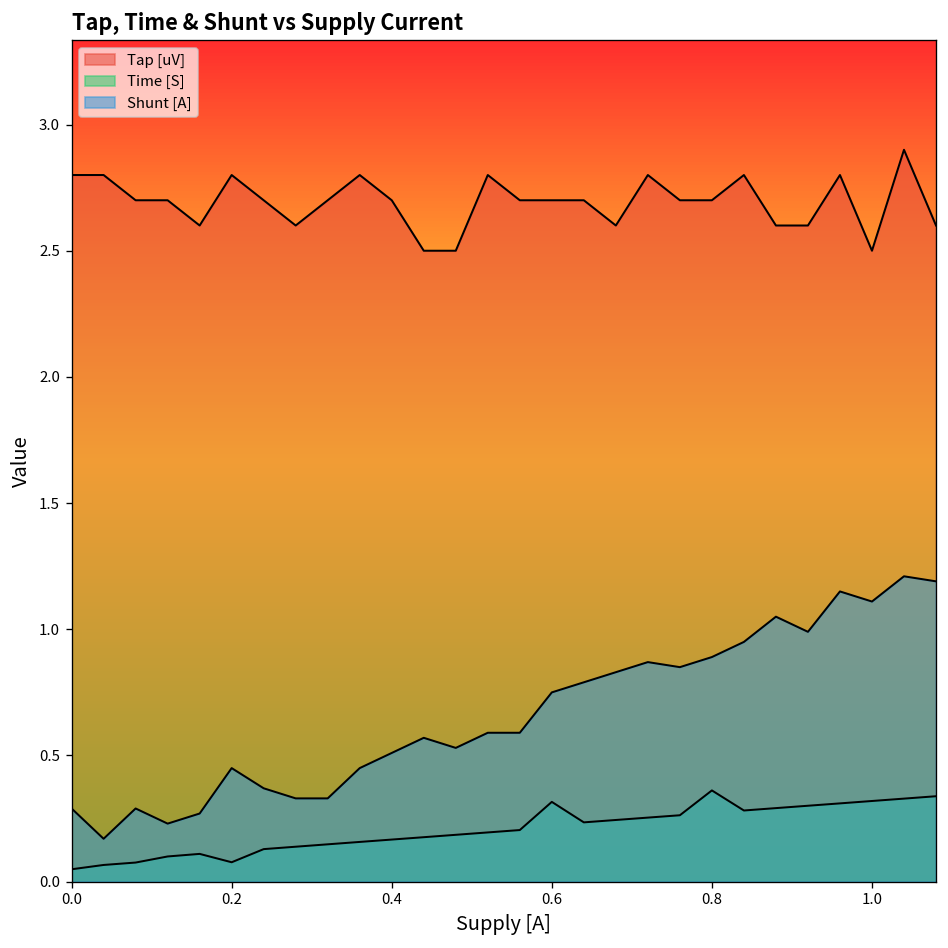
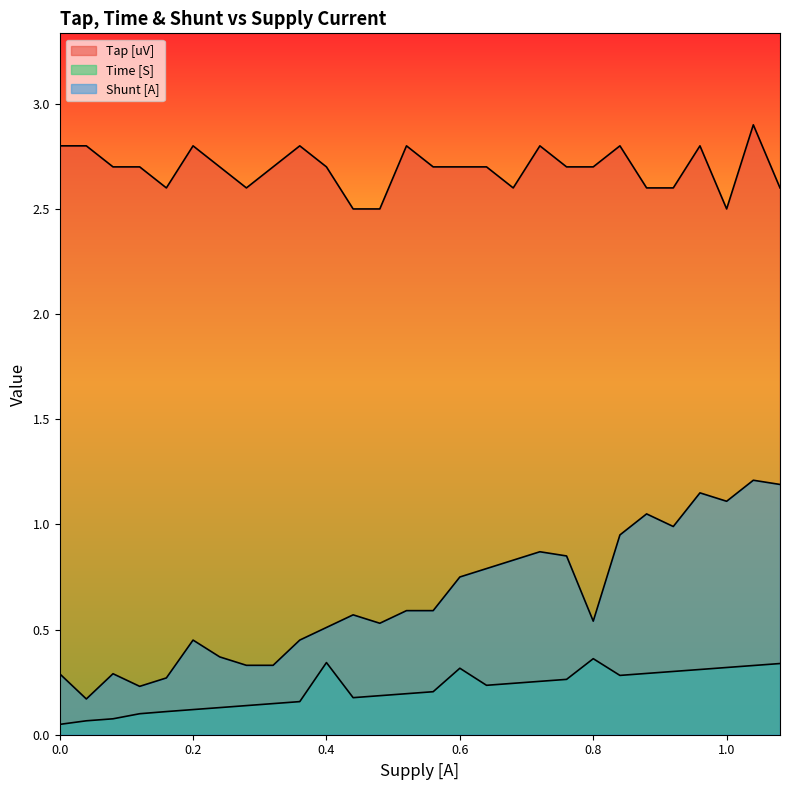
  {
    "Tap [uV]": {
      "0.0": 2.80,
      "0.2": 2.80,
      "0.4": 2.70,
      "0.6": 2.70,
      "0.8": 2.70,
      "1.0": 2.50
    },
    "Time [S]": {
      "0.0": 0.05,
-     "0.2": 0.08,
-     "0.4": 0.17,
+     "0.2": 0.12,
+     "0.4": 0.34,
      "0.6": 0.32,
      "0.8": 0.36,
      "1.0": 0.32
    },
    "Shunt [A]": {
      "0.0": 0.29,
      "0.2": 0.45,
      "0.4": 0.51,
      "0.6": 0.75,
-     "0.8": 0.89,
+     "0.8": 0.54,
      "1.0": 1.11
    }
  }
